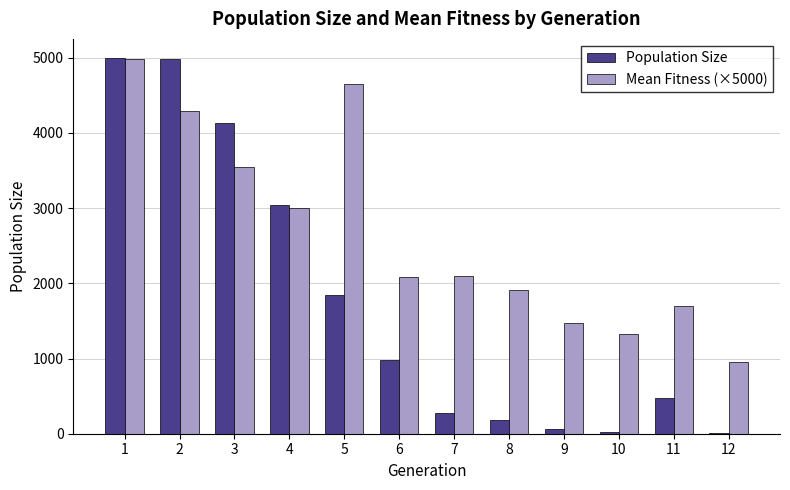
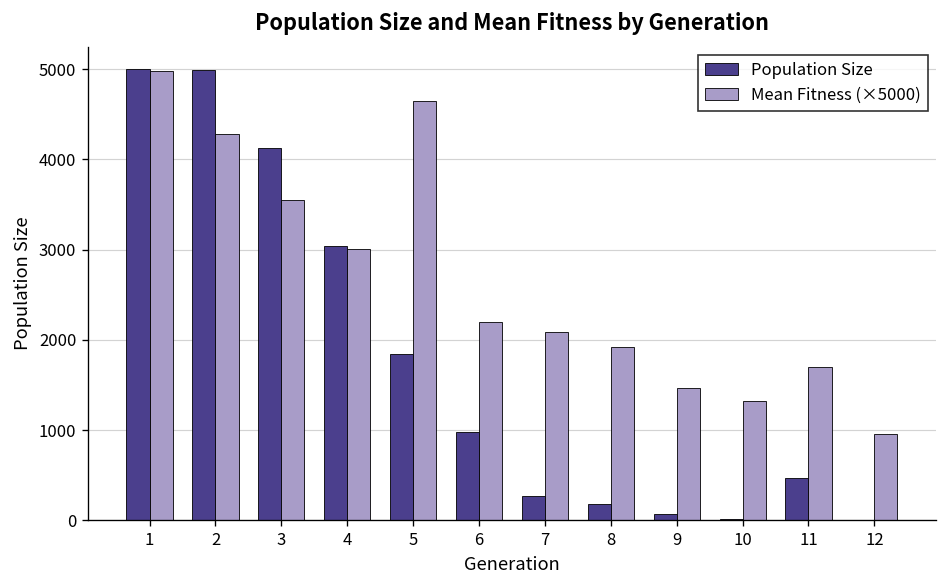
  {
    "Population Size": {
      "1": 5000,
      "2": 5000,
      "3": 4100,
      "4": 3000,
      "5": 1800,
      "6": 1000,
      "7": 300,
      "8": 200,
      "9": 100,
      "11": 500
    },
    "Mean Fitness (×5000)": {
      "1": 5000,
      "2": 4300,
      "3": 3500,
      "4": 3000,
      "5": 4700,
-     "6": 2100,
+     "6": 2200,
      "7": 2100,
      "8": 1900,
      "9": 1500,
      "10": 1300,
      "11": 1700,
      "12": 1000
    }
  }
